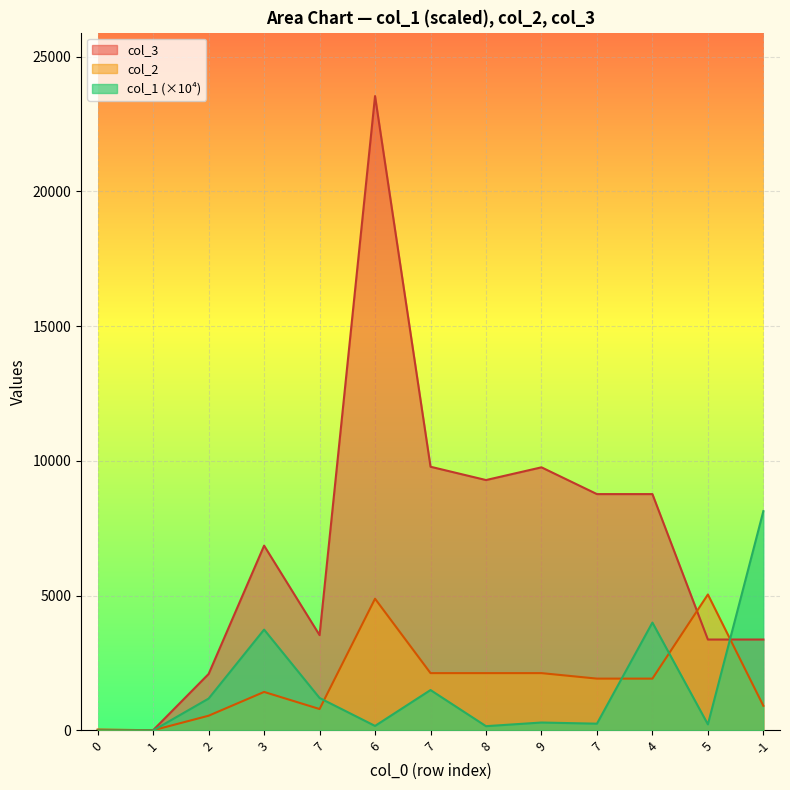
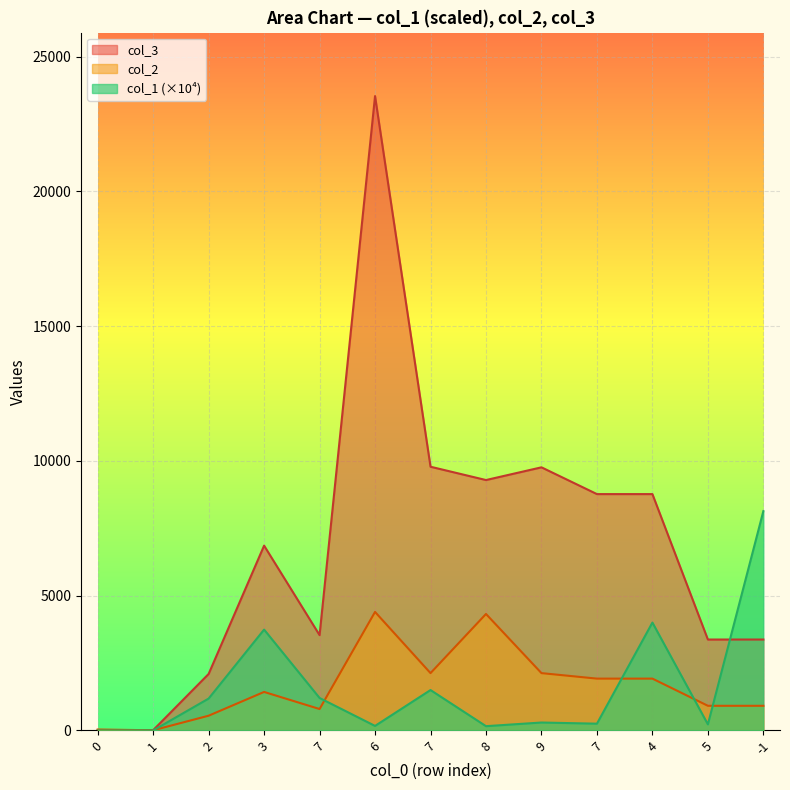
  {
    "col_3": {
      "2": 2100,
      "3": 6900,
      "6": 23500,
      "8": 9300,
      "9": 9800,
      "4": 8800,
      "5": 3400,
      "-1": 3400
    },
    "col_2": {
      "2": 500,
      "3": 1400,
-     "6": 4900,
-     "8": 2100,
+     "6": 4400,
+     "8": 4300,
      "9": 2100,
      "4": 1900,
-     "5": 5000,
+     "5": 900,
      "-1": 900
    },
    "col_1 (×10⁴)": {
      "2": 1200,
      "3": 3700,
      "6": 200,
      "8": 200,
      "9": 300,
      "4": 4000,
      "5": 200,
      "-1": 8100
    }
  }
